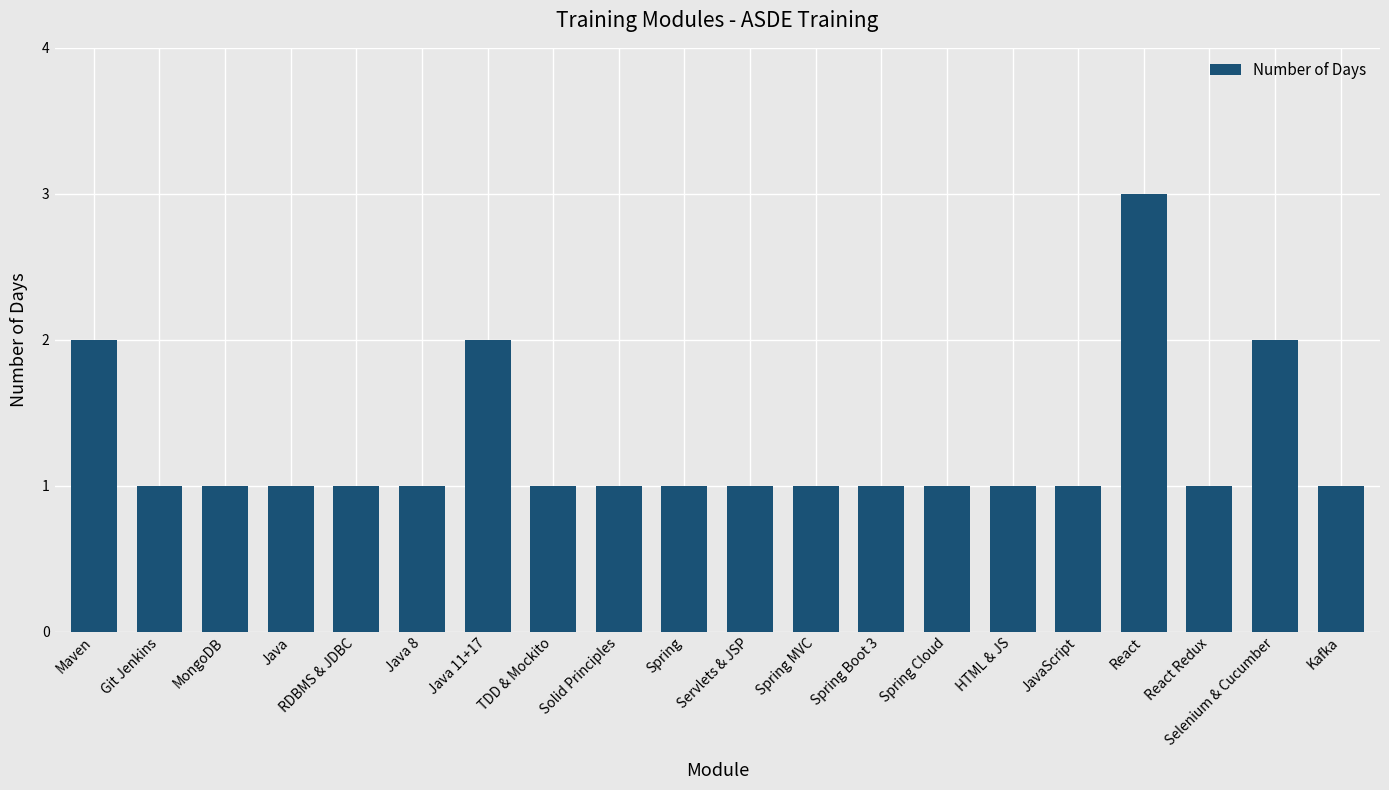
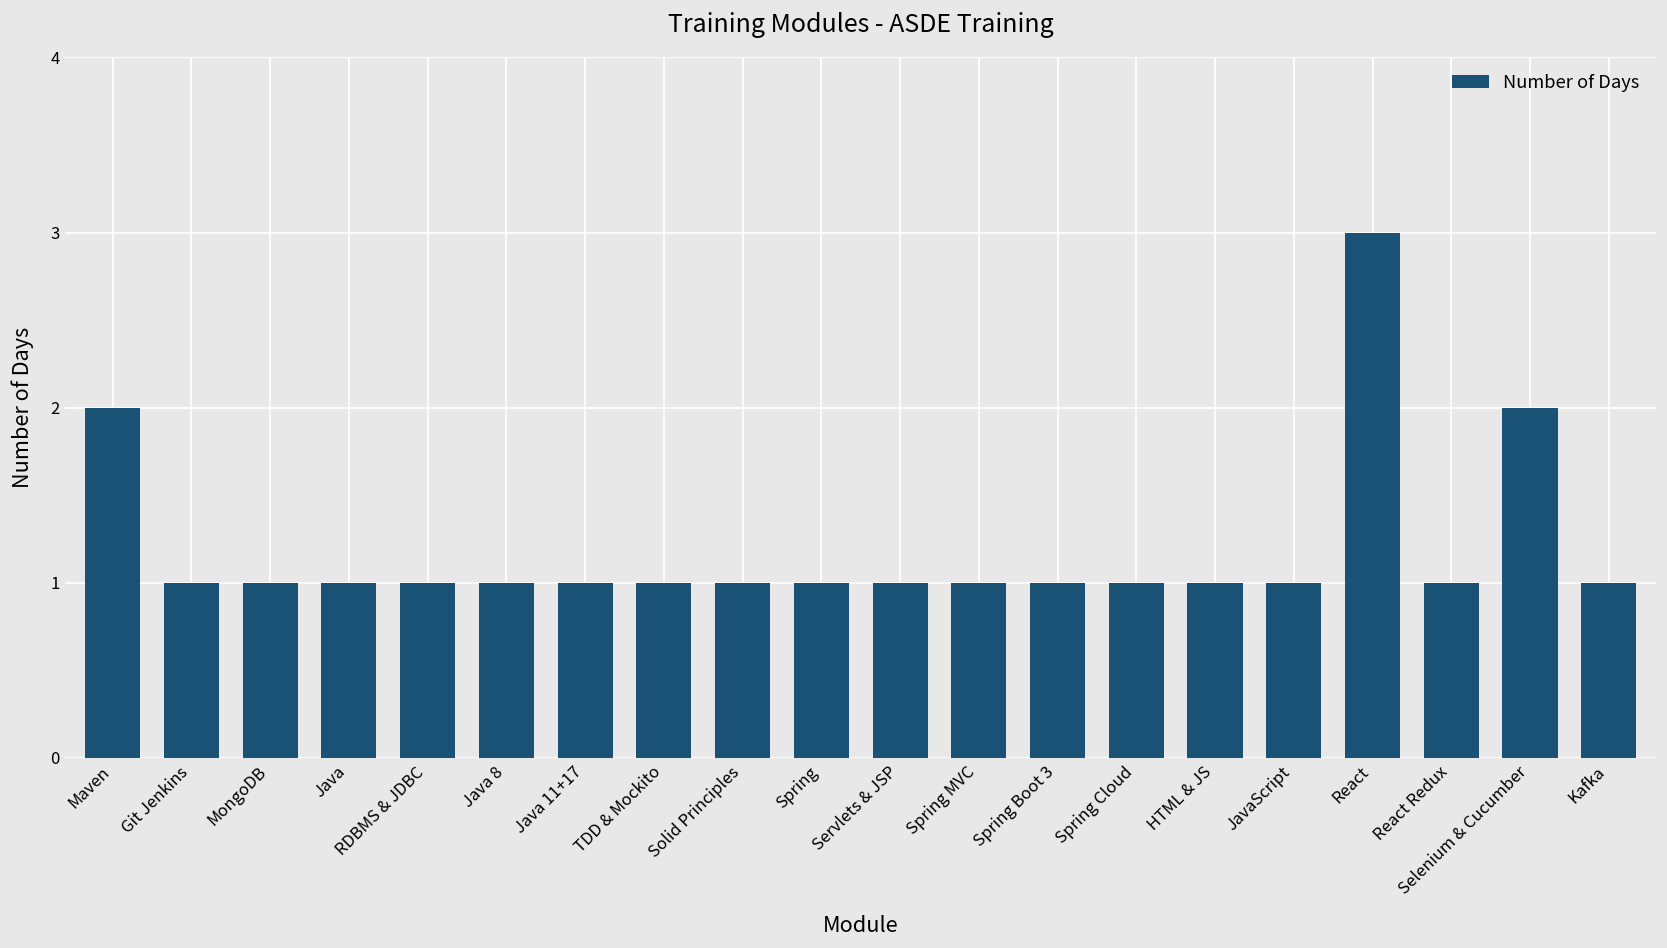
  {
    "Maven": 2,
    "Git Jenkins": 1,
    "MongoDB": 1,
    "Java": 1,
    "RDBMS & JDBC": 1,
    "Java 8": 1,
-   "Java 11+17": 2,
+   "Java 11+17": 1,
    "TDD & Mockito": 1,
    "Solid Principles": 1,
    "Spring": 1,
    "Servlets & JSP": 1,
    "Spring MVC": 1,
    "Spring Boot 3": 1,
    "Spring Cloud": 1,
    "HTML & JS": 1,
    "JavaScript": 1,
    "React": 3,
    "React Redux": 1,
    "Selenium & Cucumber": 2,
    "Kafka": 1
  }
